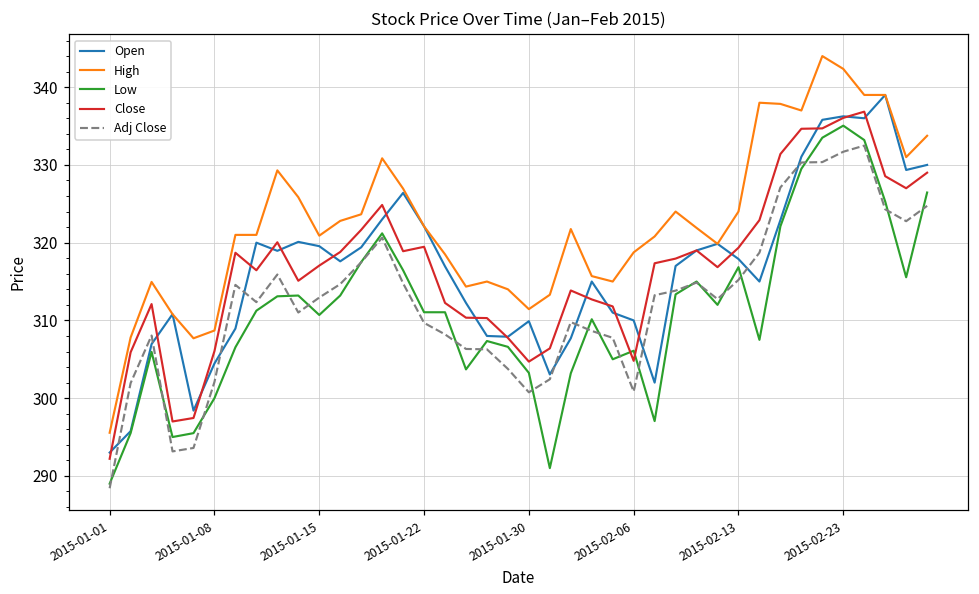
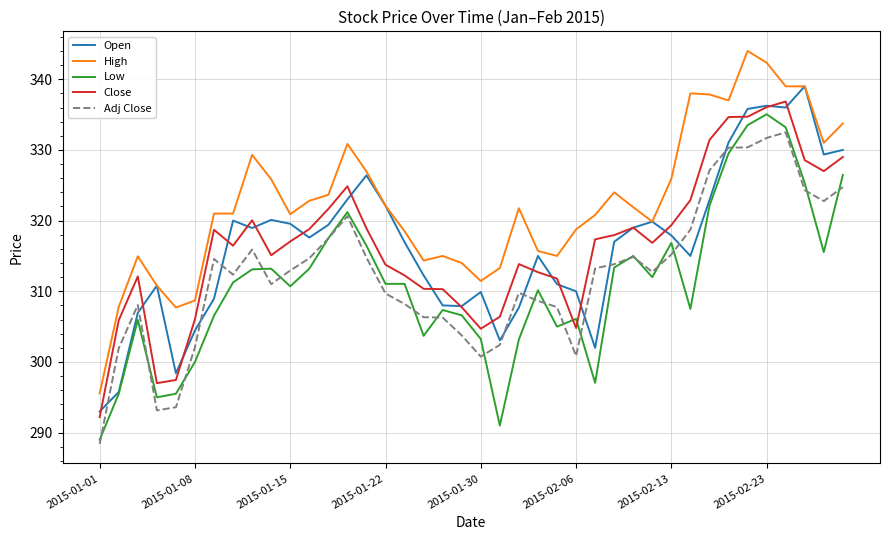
  {
    "Open": {
      "2015-01-01": 293,
      "2015-01-08": 304,
      "2015-01-15": 320,
      "2015-01-30": 310,
      "2015-02-06": 310,
      "2015-02-13": 318
    },
    "High": {
      "2015-01-01": 296,
      "2015-01-08": 309,
      "2015-01-15": 321,
      "2015-01-30": 311,
      "2015-02-06": 319,
-     "2015-02-13": 324,
+     "2015-02-13": 326,
      "2015-02-23": 342
    },
    "Low": {
      "2015-01-01": 289,
      "2015-01-08": 300,
      "2015-01-15": 311,
      "2015-01-22": 311,
      "2015-01-30": 303,
      "2015-02-06": 306,
      "2015-02-13": 317,
      "2015-02-23": 335
    },
    "Close": {
      "2015-01-01": 292,
      "2015-01-08": 306,
      "2015-01-15": 317,
-     "2015-01-22": 319,
+     "2015-01-22": 314,
      "2015-01-30": 305,
      "2015-02-06": 305,
      "2015-02-13": 319
    },
    "Adj Close": {
      "2015-01-01": 288,
      "2015-01-08": 302,
      "2015-01-15": 313,
      "2015-01-22": 310,
      "2015-01-30": 301,
      "2015-02-06": 301,
      "2015-02-13": 315,
      "2015-02-23": 332
    }
  }
